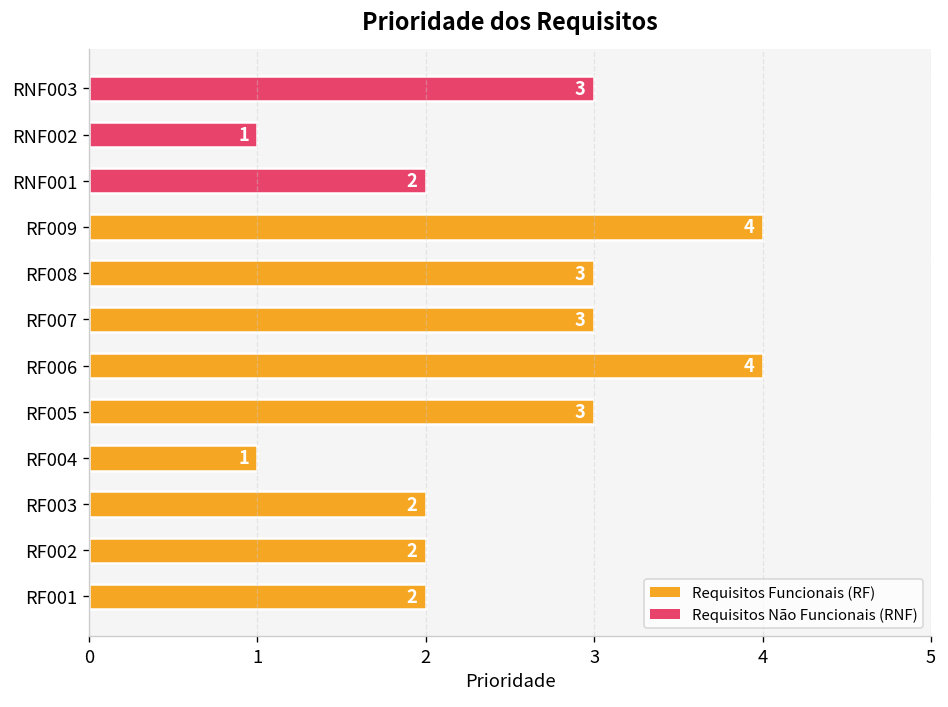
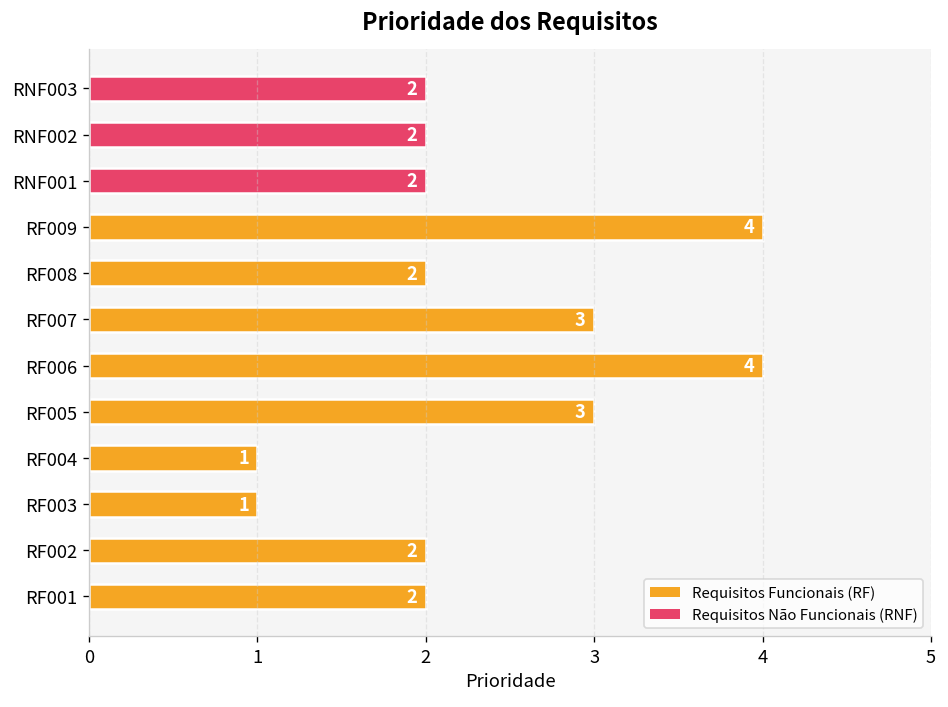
  {
-   "RNF003": 3,
-   "RNF002": 1,
+   "RNF003": 2,
+   "RNF002": 2,
    "RNF001": 2,
    "RF009": 4,
-   "RF008": 3,
+   "RF008": 2,
    "RF007": 3,
    "RF006": 4,
    "RF005": 3,
    "RF004": 1,
-   "RF003": 2,
+   "RF003": 1,
    "RF002": 2,
    "RF001": 2
  }
